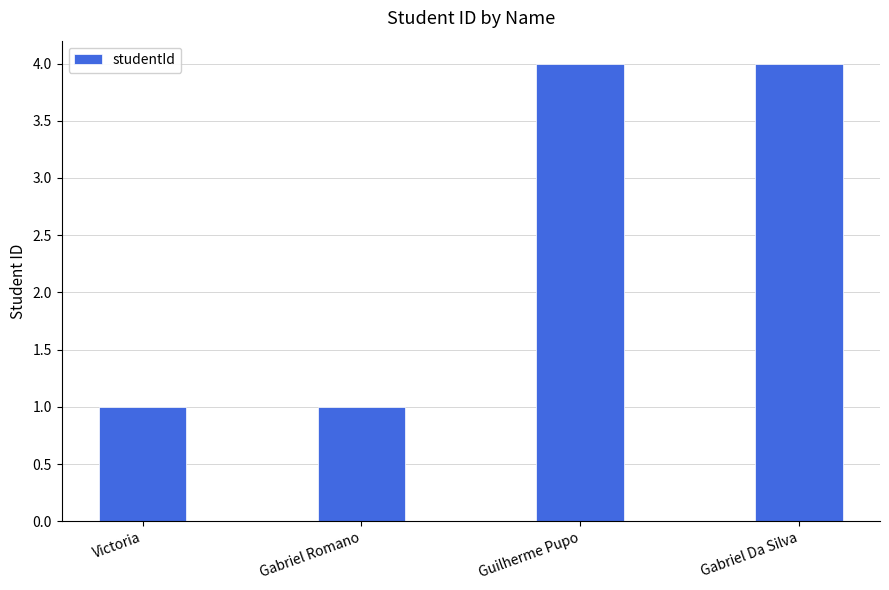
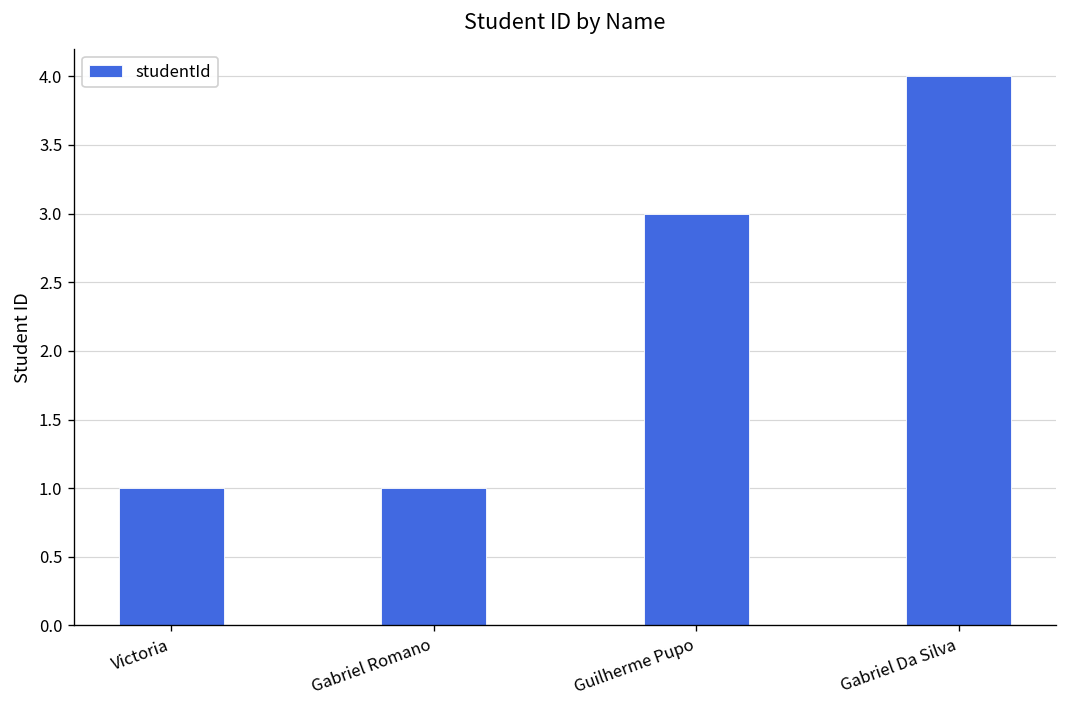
  {
    "Victoria": 1,
    "Gabriel Romano": 1,
-   "Guilherme Pupo": 4,
+   "Guilherme Pupo": 3,
    "Gabriel Da Silva": 4
  }
